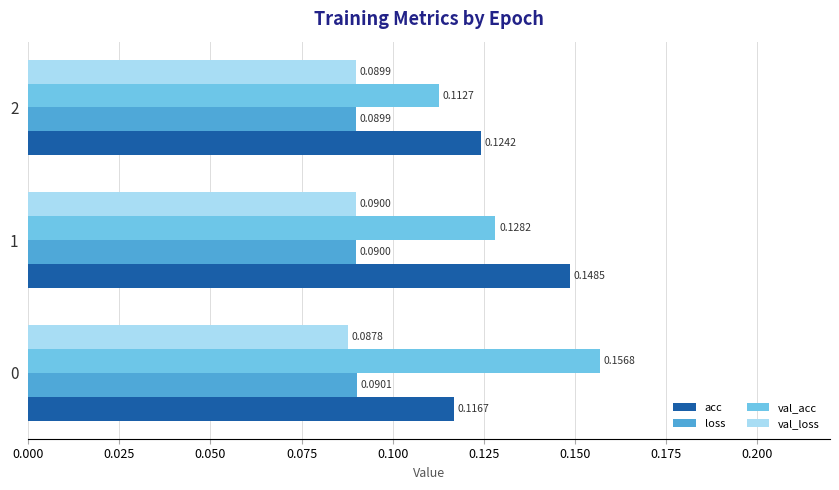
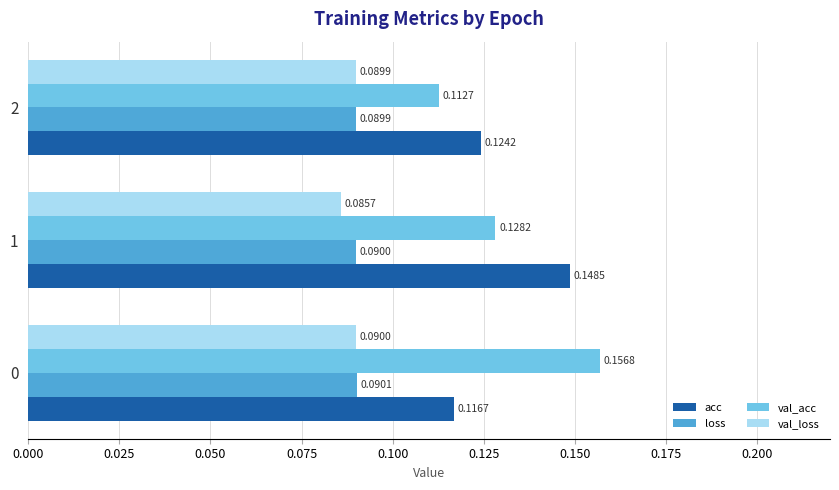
  {
    "acc": {
      "2": 0.1242,
      "1": 0.1485,
      "0": 0.1167
    },
    "val_loss": {
      "2": 0.0899,
-     "1": 0.0900,
-     "0": 0.0878
+     "1": 0.0857,
+     "0": 0.0900
    }
  }
